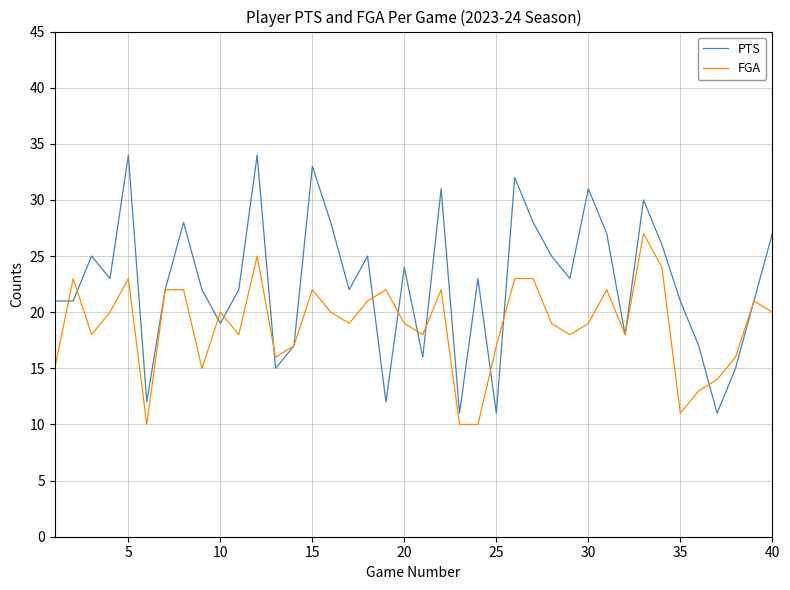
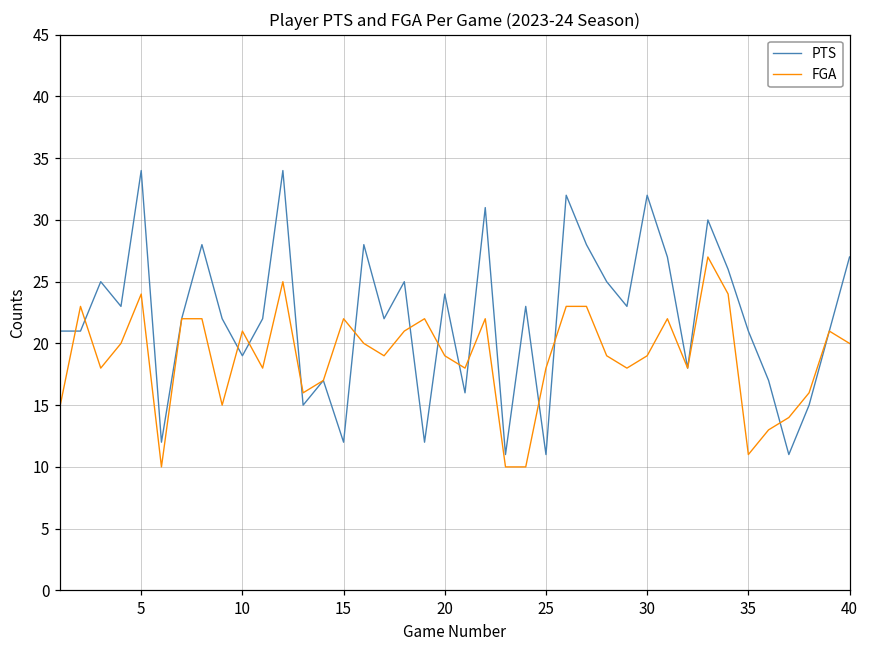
  {
    "PTS": {
      "5": 34,
      "10": 19,
-     "15": 33,
+     "15": 12,
      "20": 24,
      "25": 11,
-     "30": 31,
+     "30": 32,
      "35": 21,
      "40": 27
    },
    "FGA": {
-     "5": 23,
-     "10": 20,
+     "5": 24,
+     "10": 21,
      "15": 22,
      "20": 19,
-     "25": 17,
+     "25": 18,
      "30": 19,
      "35": 11,
      "40": 20
    }
  }
